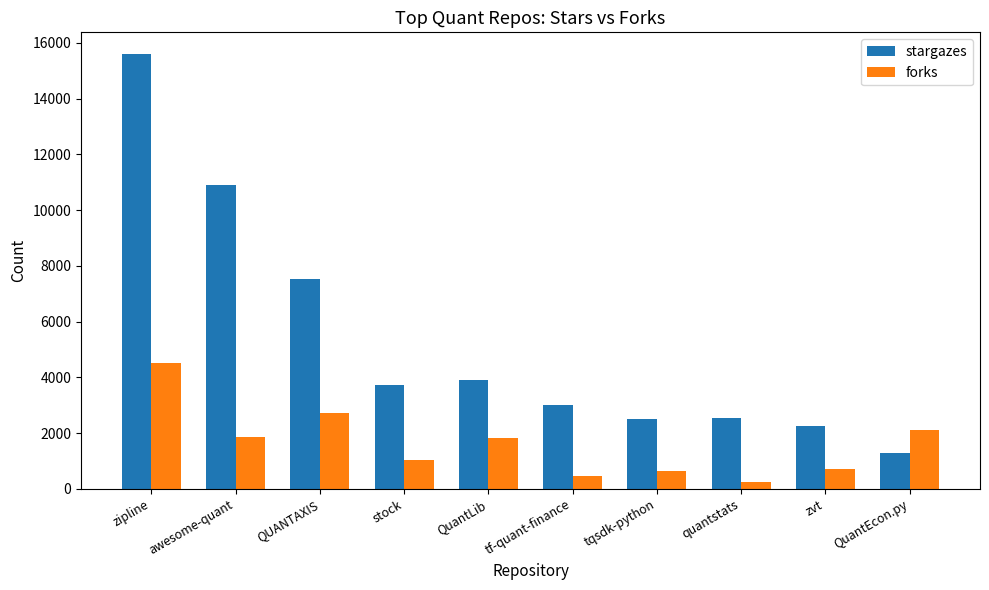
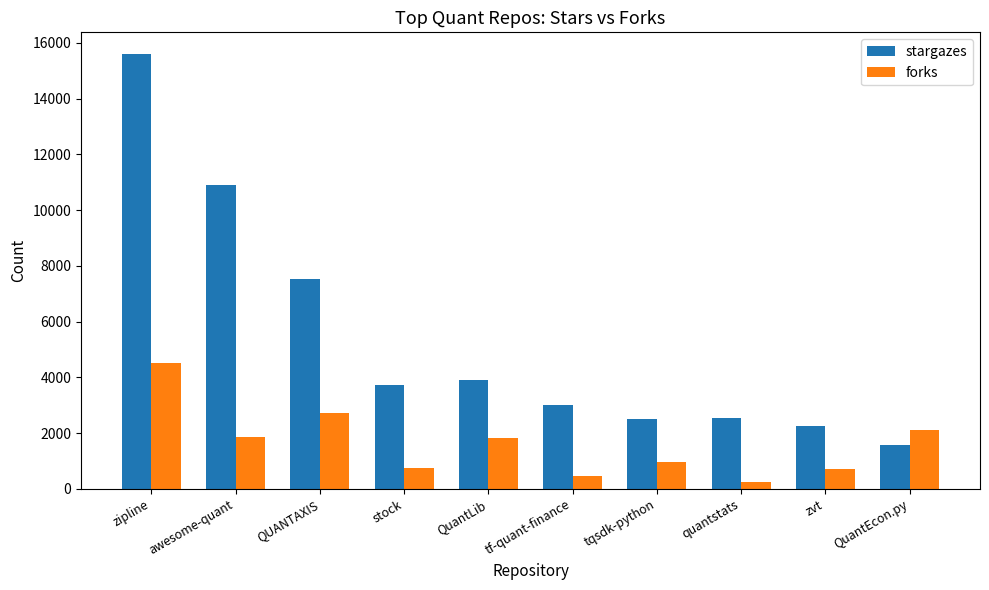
  {
    "stargazes": {
      "zipline": 15600,
      "awesome-quant": 10900,
      "QUANTAXIS": 7500,
      "stock": 3700,
      "QuantLib": 3900,
      "tf-quant-finance": 3000,
      "tqsdk-python": 2500,
      "quantstats": 2500,
      "zvt": 2200,
-     "QuantEcon.py": 1300
+     "QuantEcon.py": 1600
    },
    "forks": {
      "zipline": 4500,
      "awesome-quant": 1900,
      "QUANTAXIS": 2700,
-     "stock": 1000,
+     "stock": 700,
      "QuantLib": 1800,
      "tf-quant-finance": 500,
-     "tqsdk-python": 600,
+     "tqsdk-python": 1000,
      "quantstats": 200,
      "zvt": 700,
      "QuantEcon.py": 2100
    }
  }
